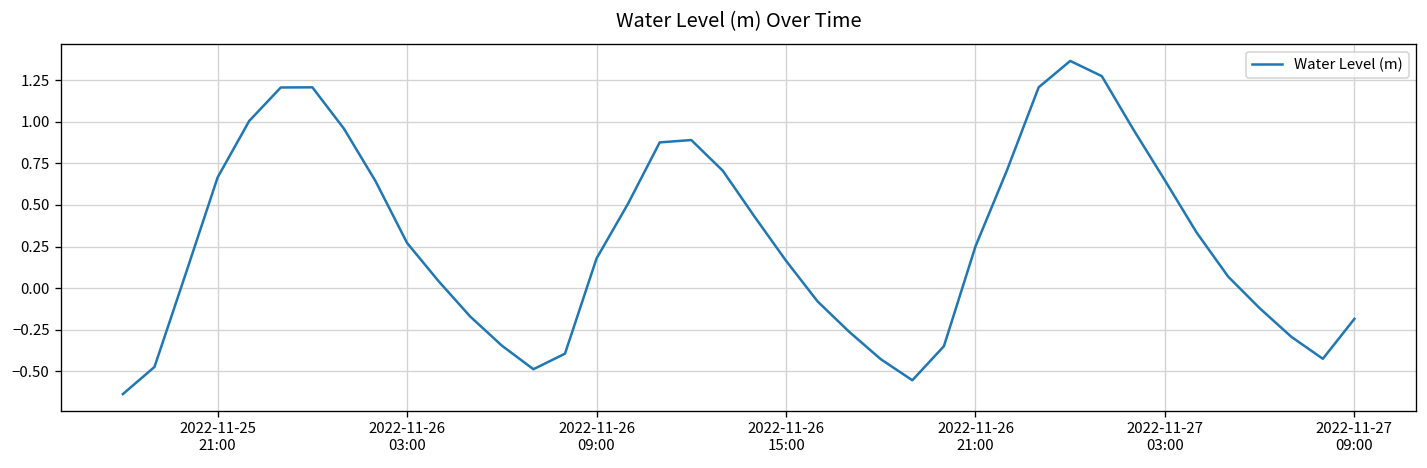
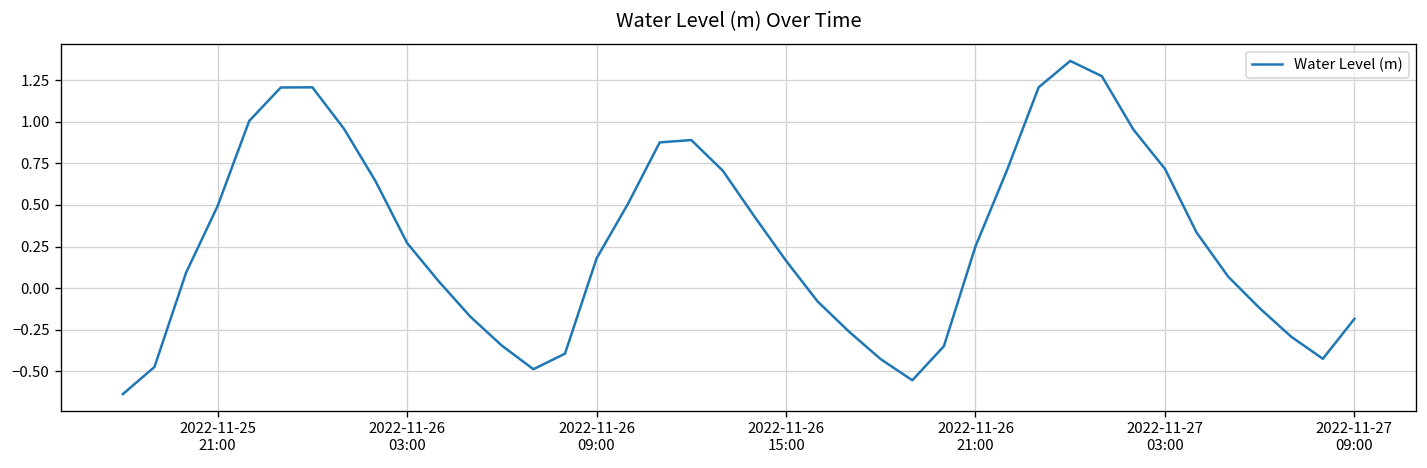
  {
-   "2022-11-25 21:00": 0.67,
+   "2022-11-25 21:00": 0.49,
    "2022-11-26 03:00": 0.27,
    "2022-11-26 09:00": 0.18,
    "2022-11-26 15:00": 0.16,
    "2022-11-26 21:00": 0.25,
-   "2022-11-27 03:00": 0.65,
+   "2022-11-27 03:00": 0.72,
    "2022-11-27 09:00": -0.18
  }
